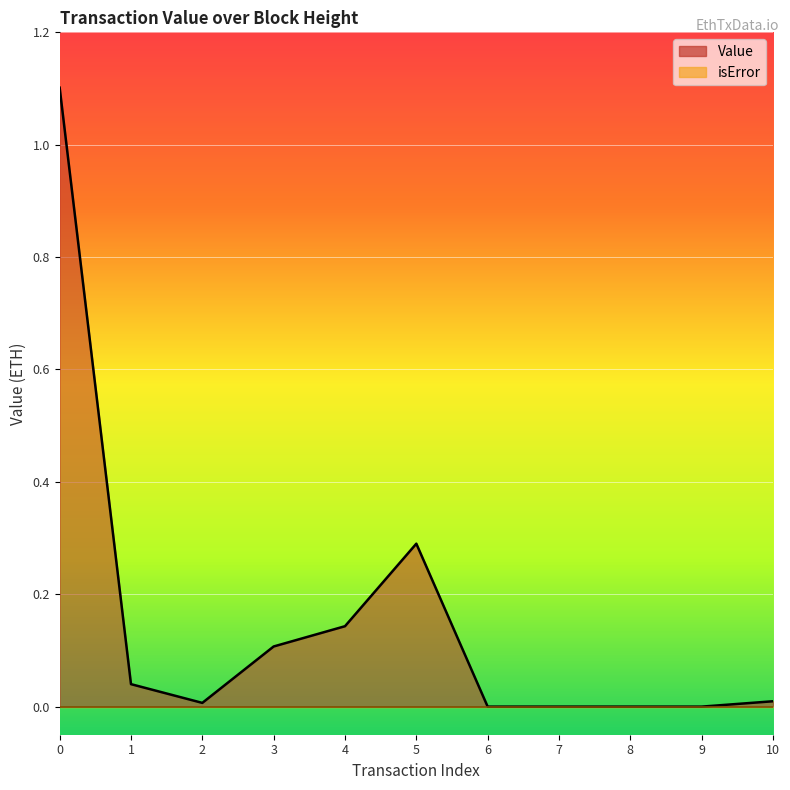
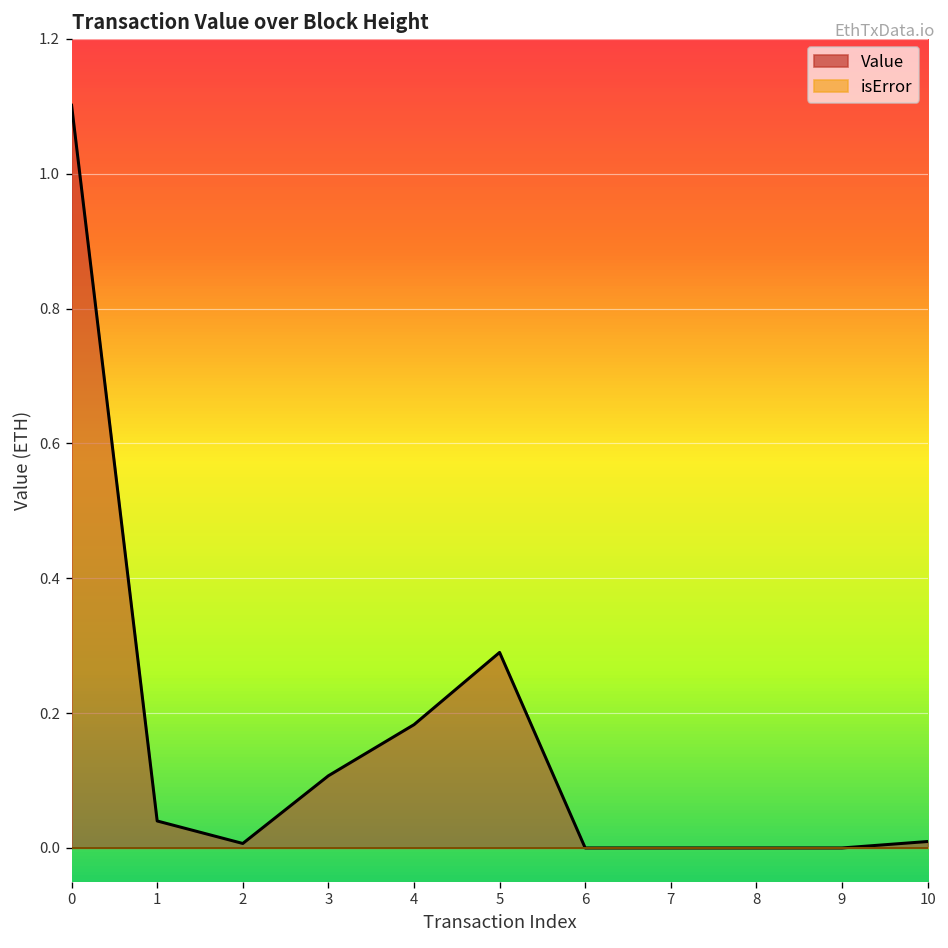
  {
    "Value": {
      "0": 1.10,
      "1": 0.04,
      "2": 0.01,
      "3": 0.11,
-     "4": 0.14,
+     "4": 0.18,
      "5": 0.29,
      "10": 0.01
    },
    "isError": {
      "0": 0.00,
      "1": 0.00,
      "2": 0.00,
      "3": 0.00,
      "4": 0.00,
      "5": 0.00,
      "10": 0.00
    }
  }
